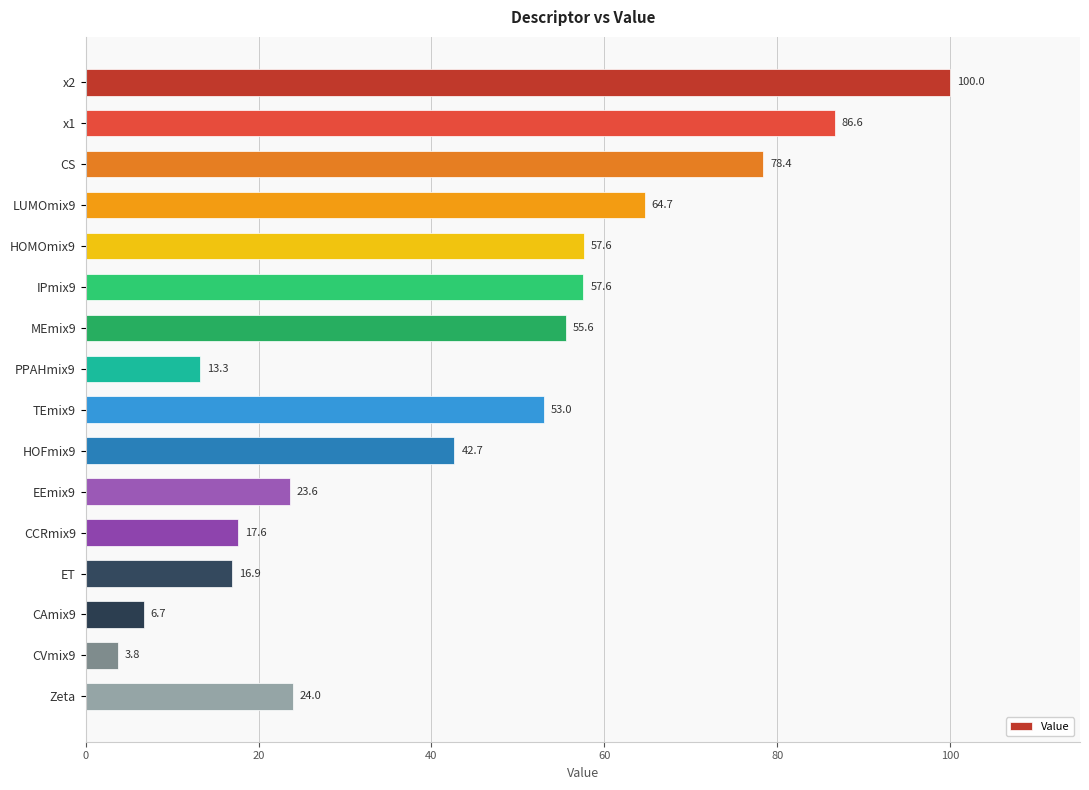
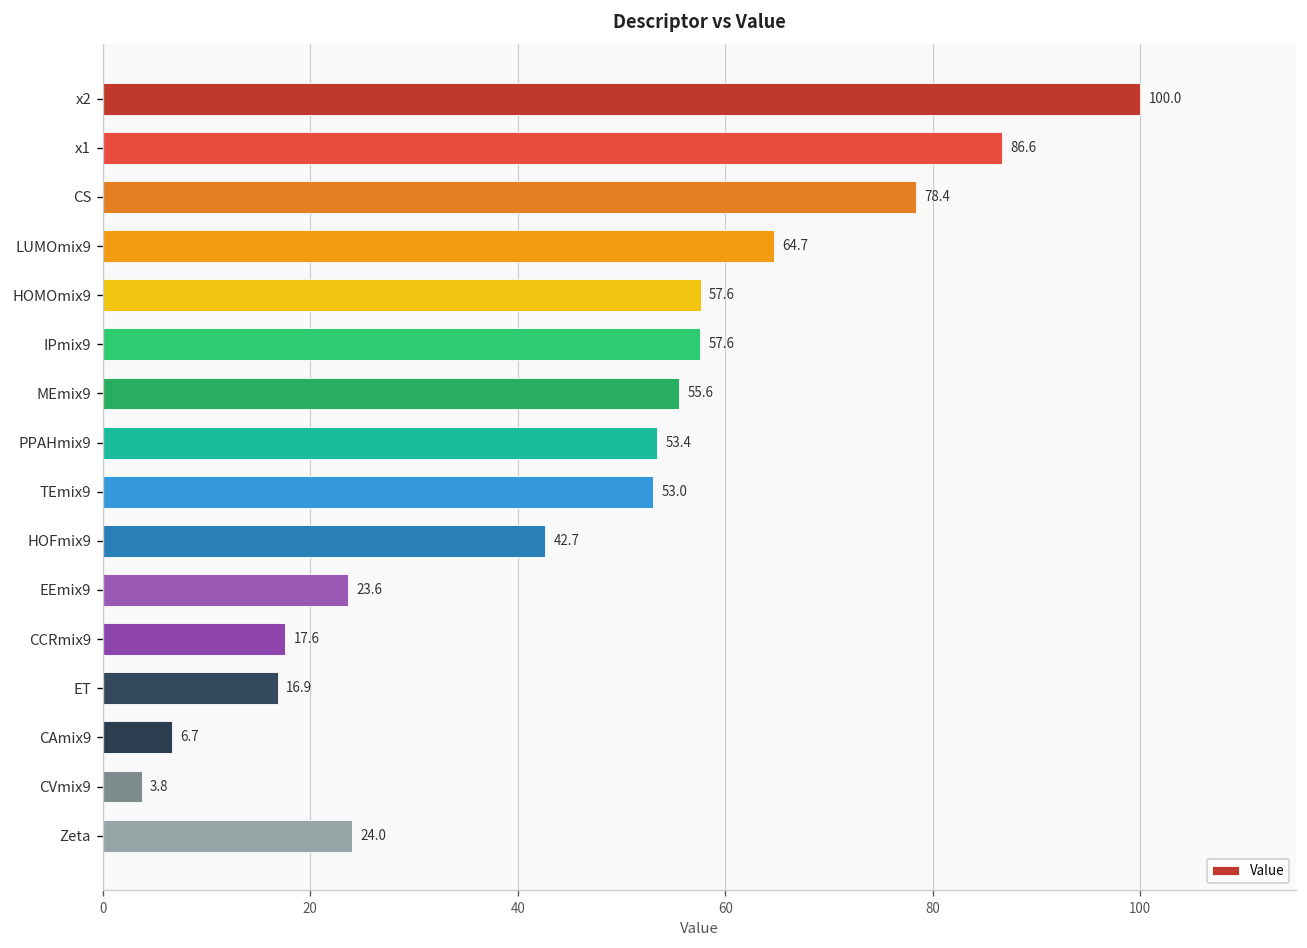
  {
    "x2": 100.0,
    "x1": 86.6,
    "CS": 78.4,
    "LUMOmix9": 64.7,
    "HOMOmix9": 57.6,
    "IPmix9": 57.6,
    "MEmix9": 55.6,
-   "PPAHmix9": 13.3,
+   "PPAHmix9": 53.4,
    "TEmix9": 53.0,
    "HOFmix9": 42.7,
    "EEmix9": 23.6,
    "CCRmix9": 17.6,
    "ET": 16.9,
    "CAmix9": 6.7,
    "CVmix9": 3.8,
    "Zeta": 24.0
  }
